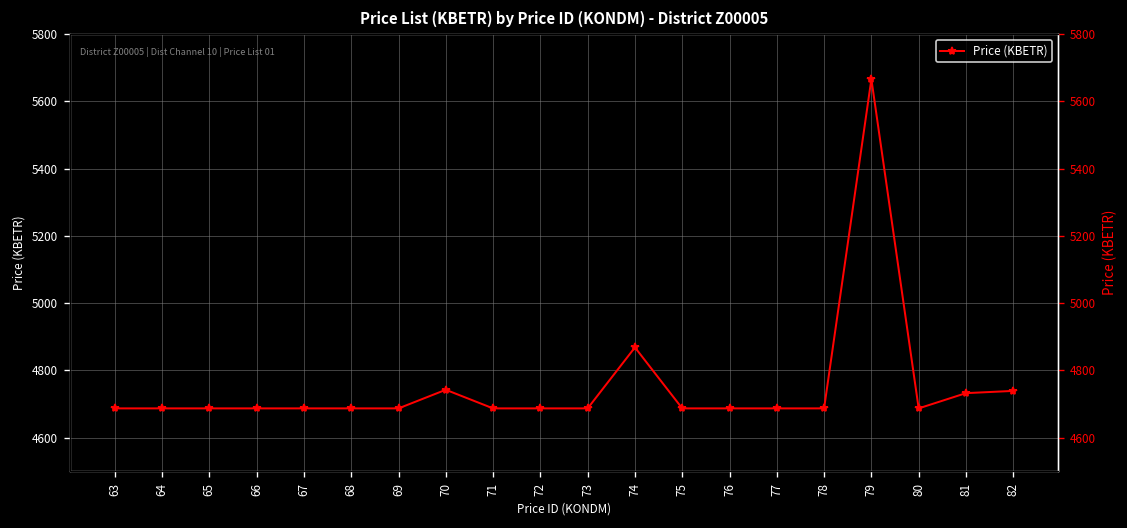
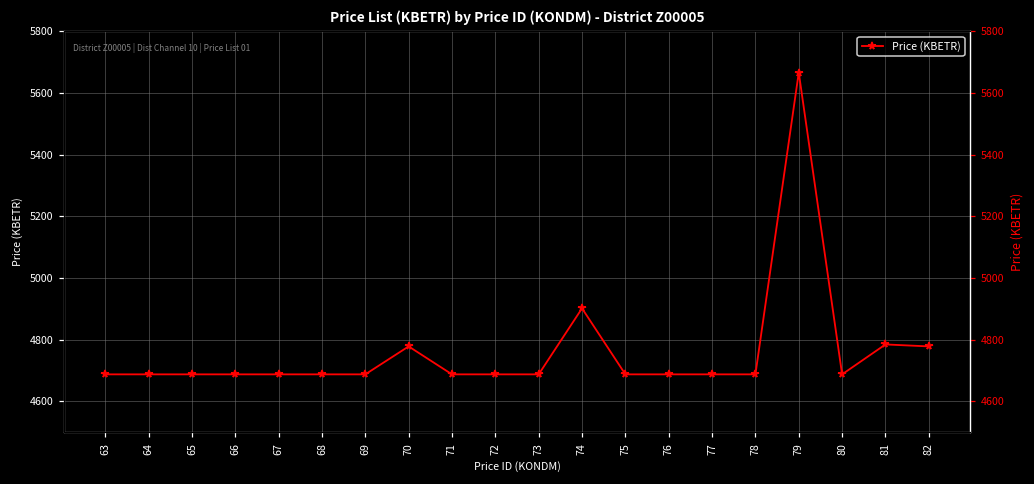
  {
    "63": 4690,
    "64": 4690,
    "65": 4690,
    "66": 4690,
    "67": 4690,
    "68": 4690,
    "69": 4690,
-   "70": 4740,
+   "70": 4780,
    "71": 4690,
    "72": 4690,
    "73": 4690,
-   "74": 4870,
+   "74": 4900,
    "75": 4690,
    "76": 4690,
    "77": 4690,
    "78": 4690,
    "79": 5670,
    "80": 4690,
-   "81": 4730,
-   "82": 4740
+   "81": 4780,
+   "82": 4780
  }
